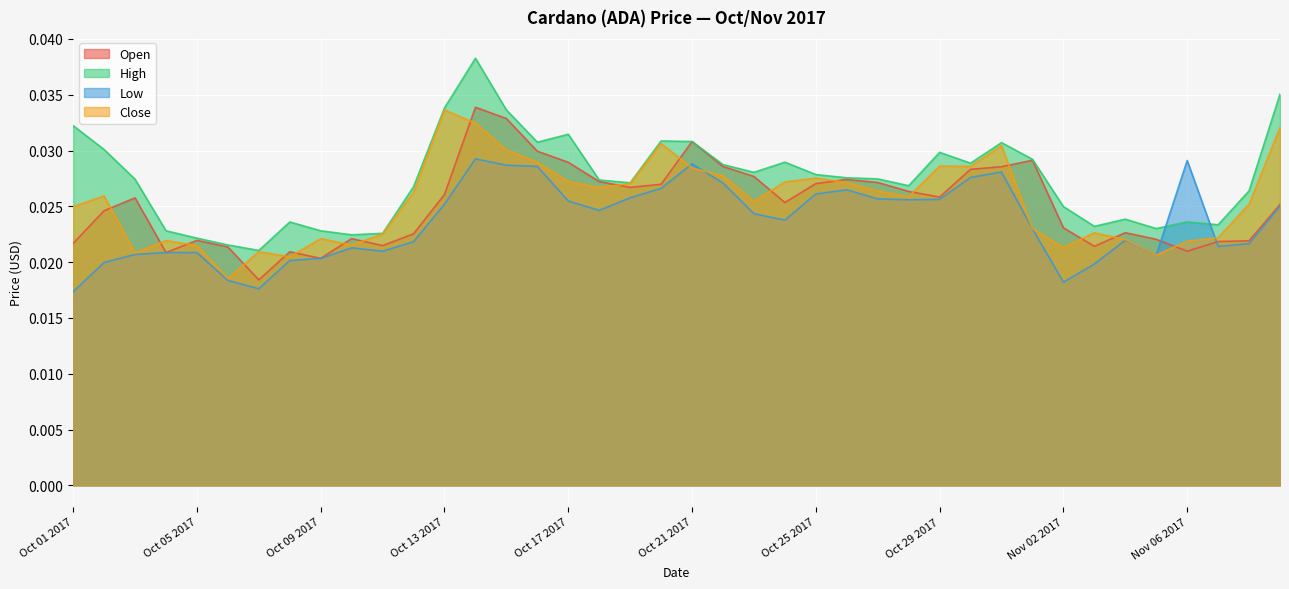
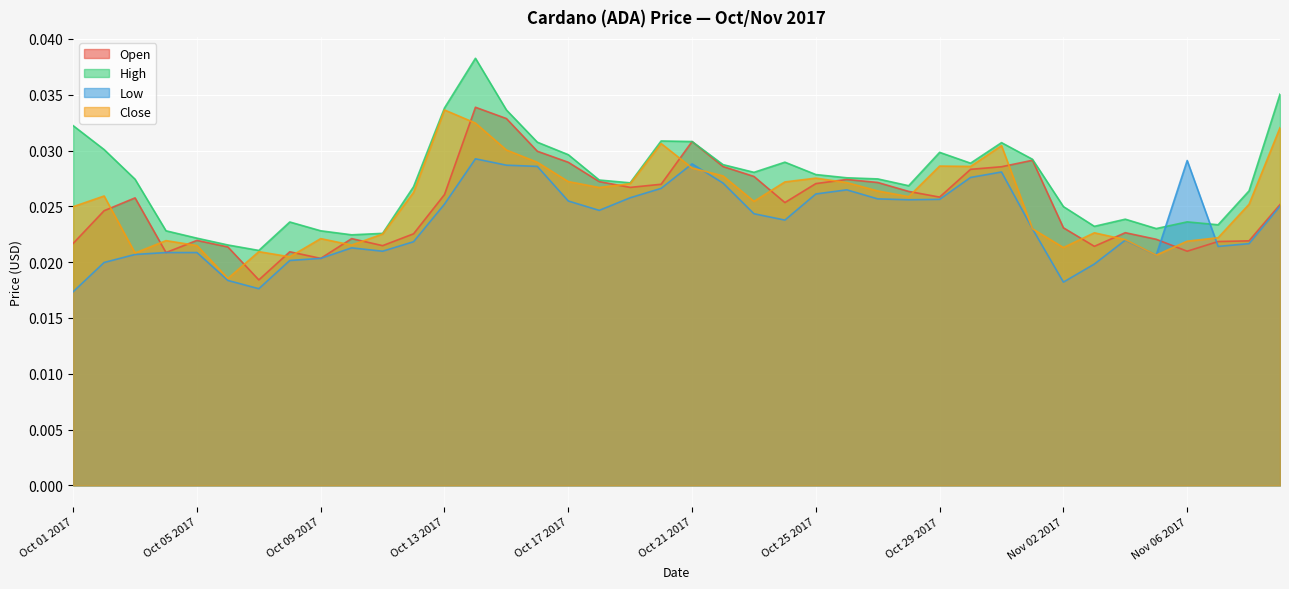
  {
    "Open": {
      "Oct 01 2017": 0.0217,
      "Oct 13 2017": 0.0261,
      "Oct 17 2017": 0.0290,
      "Oct 25 2017": 0.0270,
      "Nov 02 2017": 0.0231,
      "Nov 06 2017": 0.0210
    },
    "High": {
      "Oct 01 2017": 0.0322,
      "Oct 09 2017": 0.0228,
-     "Oct 17 2017": 0.0315,
+     "Oct 17 2017": 0.0296,
      "Oct 25 2017": 0.0279,
      "Oct 29 2017": 0.0298,
      "Nov 02 2017": 0.0250,
      "Nov 06 2017": 0.0236
    },
    "Low": {
      "Oct 01 2017": 0.0174,
      "Oct 05 2017": 0.0209,
      "Oct 13 2017": 0.0252,
      "Oct 17 2017": 0.0255,
      "Oct 21 2017": 0.0288,
      "Oct 25 2017": 0.0261,
      "Nov 02 2017": 0.0182,
      "Nov 06 2017": 0.0291
    },
    "Close": {
      "Oct 01 2017": 0.0250,
      "Oct 05 2017": 0.0215,
      "Oct 09 2017": 0.0221,
      "Oct 17 2017": 0.0272,
      "Oct 21 2017": 0.0284,
      "Oct 25 2017": 0.0275,
      "Oct 29 2017": 0.0286,
      "Nov 02 2017": 0.0213,
      "Nov 06 2017": 0.0219
    }
  }
